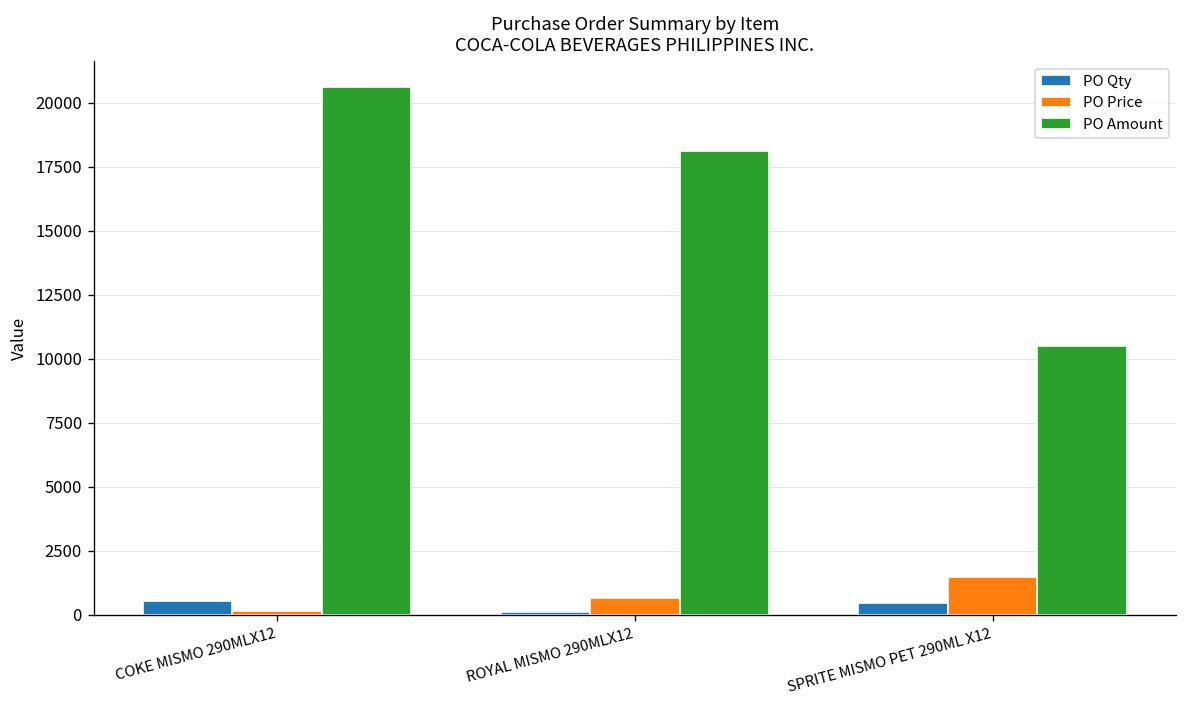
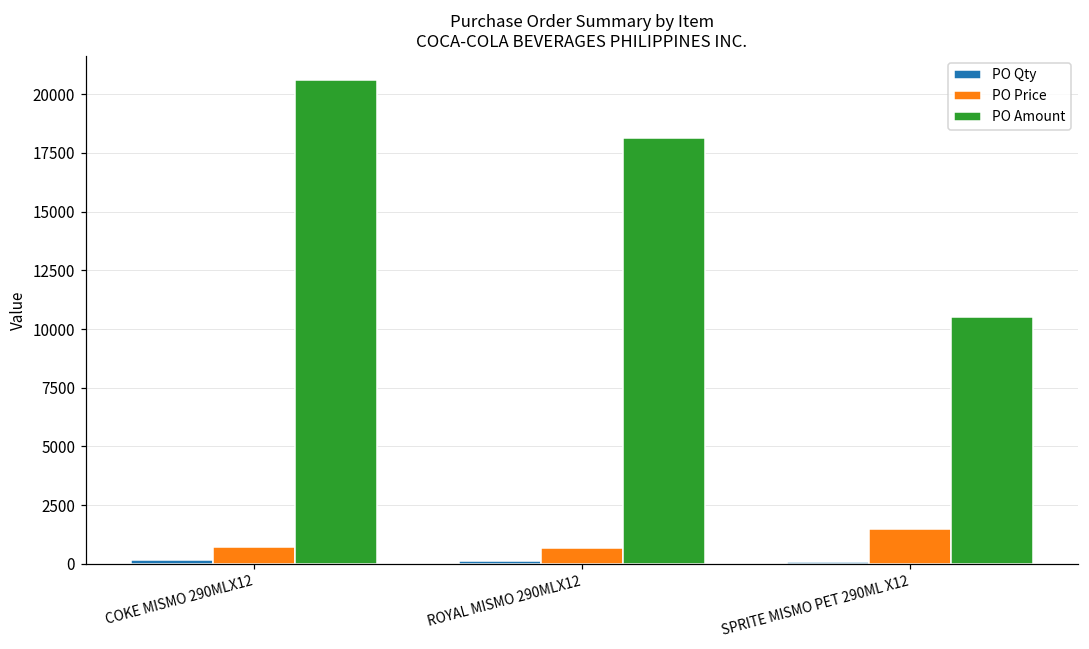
  {
    "PO Qty": {
-     "COKE MISMO 290MLX12": 600,
-     "SPRITE MISMO PET 290ML X12": 500
+     "COKE MISMO 290MLX12": 100,
+     "SPRITE MISMO PET 290ML X12": 100
    },
    "PO Price": {
-     "COKE MISMO 290MLX12": 100,
+     "COKE MISMO 290MLX12": 700,
      "ROYAL MISMO 290MLX12": 700,
      "SPRITE MISMO PET 290ML X12": 1500
    },
    "PO Amount": {
      "COKE MISMO 290MLX12": 20600,
      "ROYAL MISMO 290MLX12": 18100,
      "SPRITE MISMO PET 290ML X12": 10500
    }
  }
